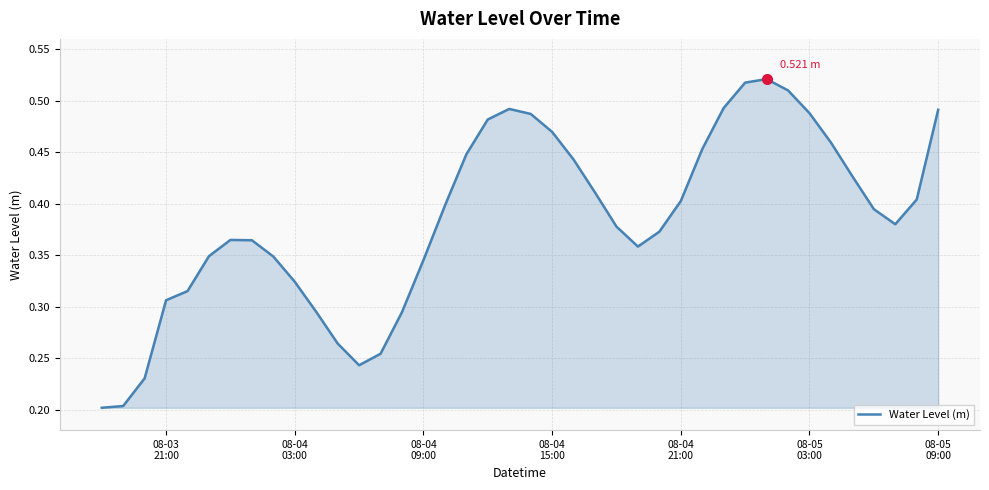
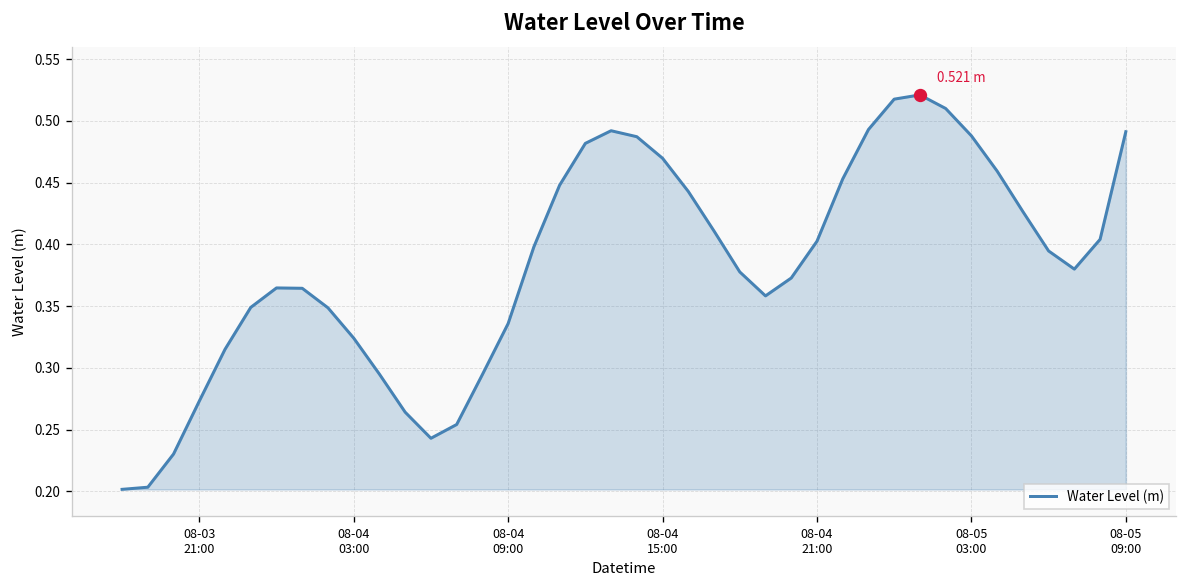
  {
    "Water Level (m)": {
-     "08-03 21:00": 0.306,
+     "08-03 21:00": 0.273,
      "08-04 03:00": 0.324,
-     "08-04 09:00": 0.345,
+     "08-04 09:00": 0.336,
      "08-04 15:00": 0.470,
      "08-04 21:00": 0.403,
      "08-05 03:00": 0.488,
      "08-05 09:00": 0.491
    }
  }
